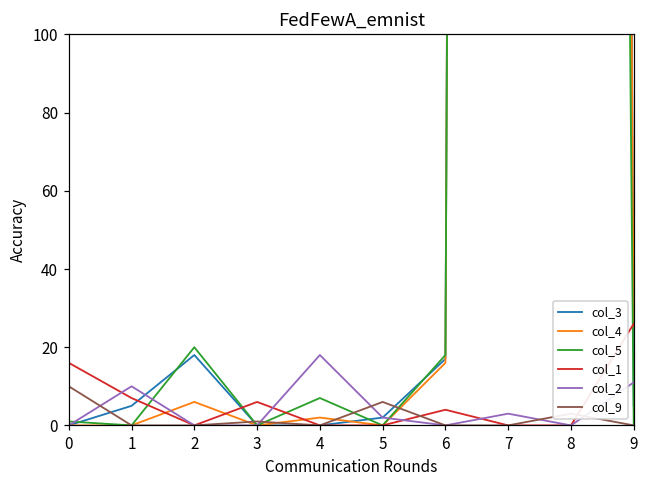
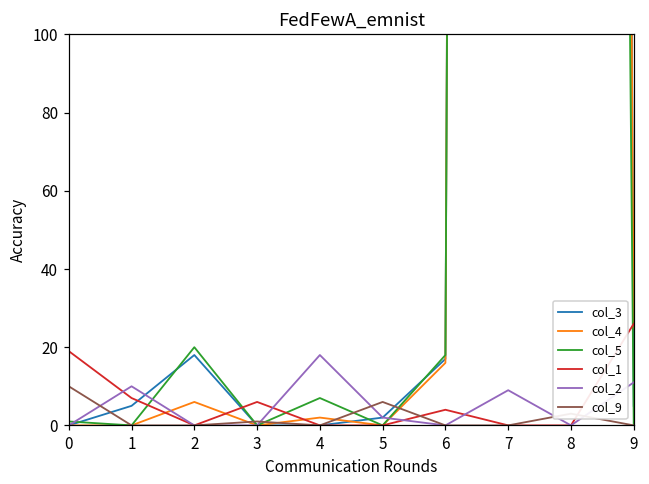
  {
    "col_3": {
      "1": 5,
      "2": 18,
      "6": 17,
      "9": 5
    },
    "col_4": {
      "2": 6,
      "4": 2,
      "6": 16,
      "9": 25
    },
    "col_5": {
      "0": 1,
      "2": 20,
      "4": 7,
      "6": 18
    },
    "col_1": {
-     "0": 16,
+     "0": 19,
      "1": 7,
      "3": 6,
      "6": 4,
      "9": 26
    },
    "col_2": {
      "1": 10,
      "4": 18,
-     "7": 3,
+     "7": 9,
      "9": 11
    },
    "col_9": {
      "0": 10,
      "3": 1,
      "5": 6
    }
  }
